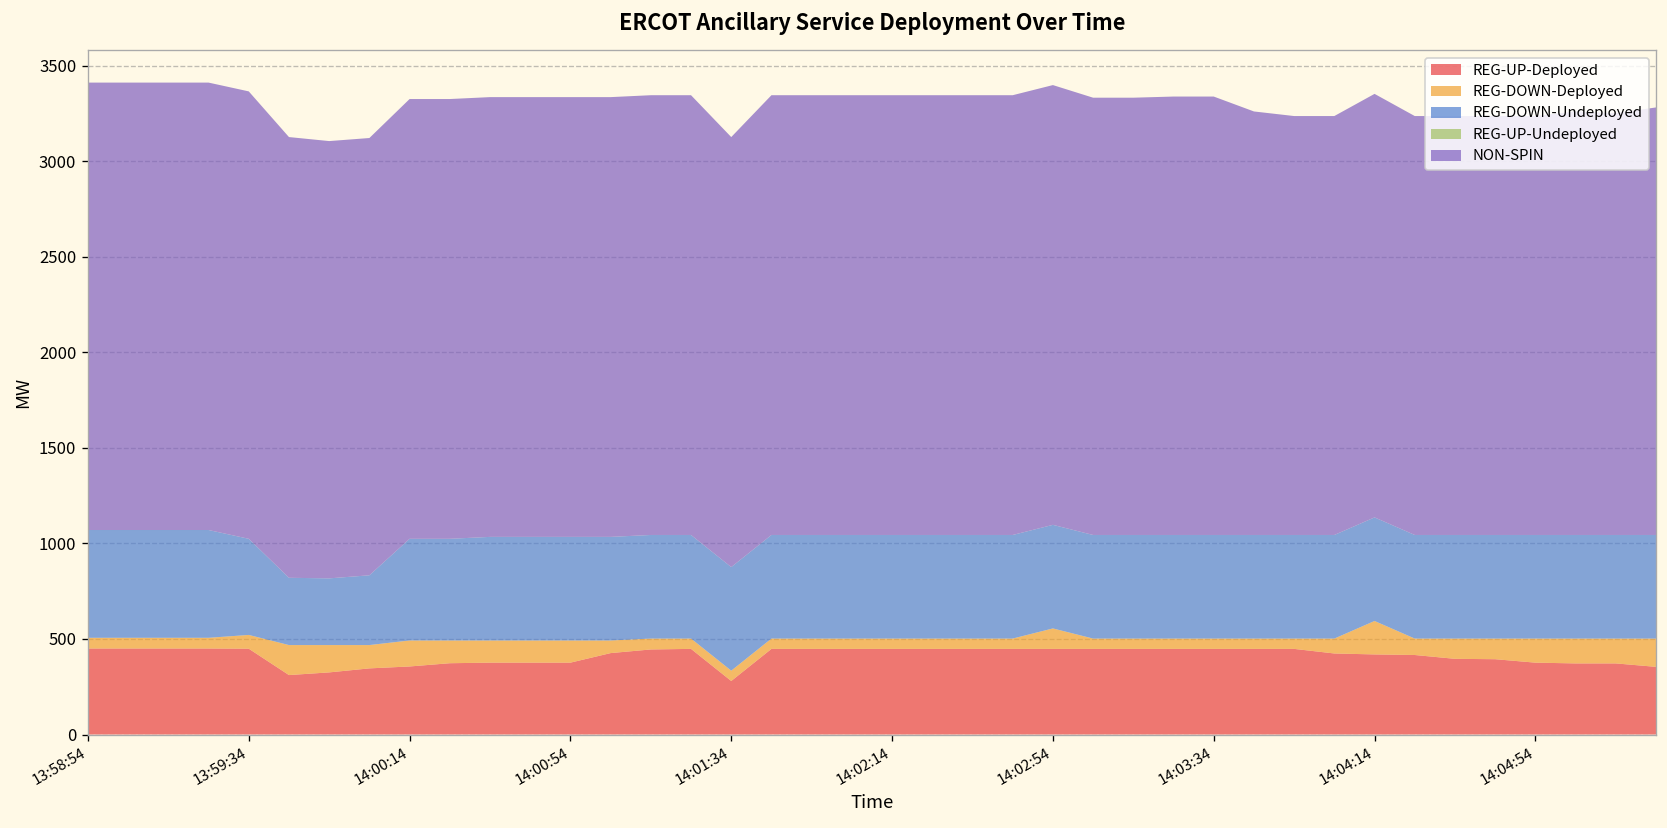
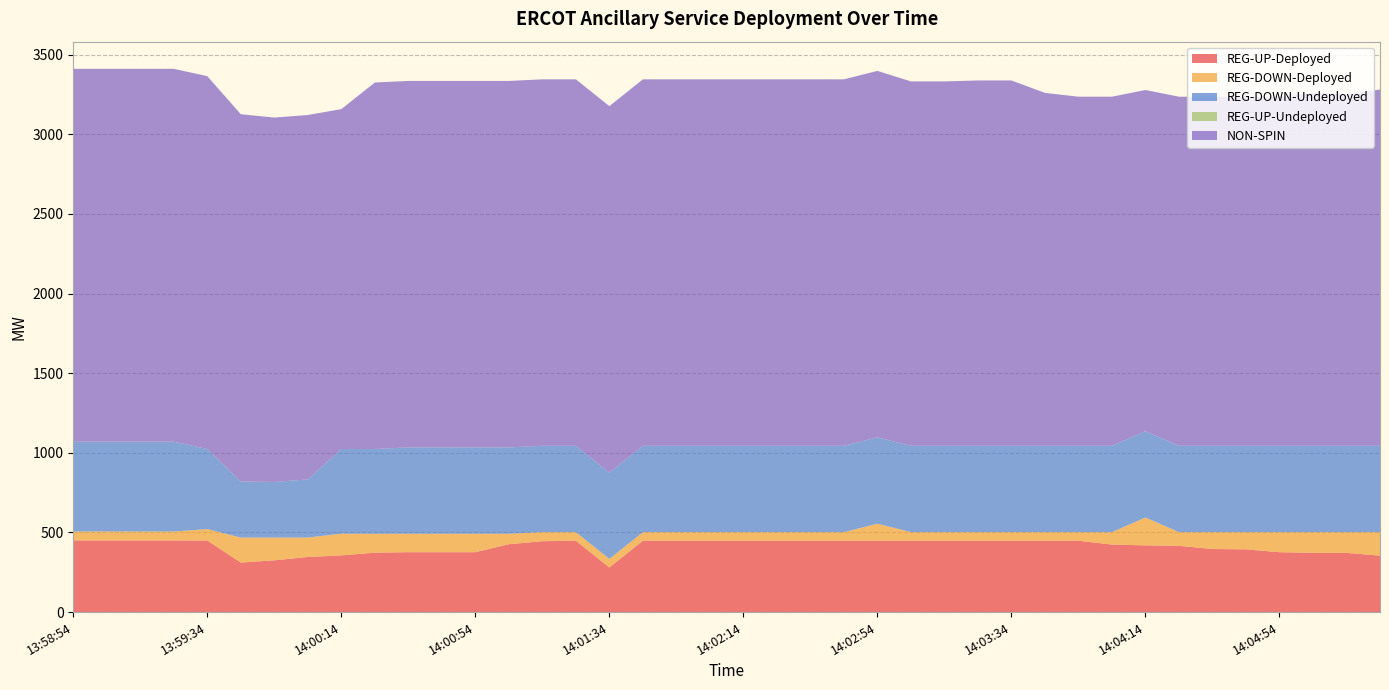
  {
    "REG-UP-Deployed": {
      "13:58:54": 450,
      "13:59:34": 450,
      "14:00:14": 360,
      "14:00:54": 380,
      "14:01:34": 280,
      "14:02:14": 450,
      "14:02:54": 450,
      "14:03:34": 450,
      "14:04:14": 420,
      "14:04:54": 380
    },
    "REG-DOWN-Deployed": {
      "13:58:54": 60,
      "13:59:34": 70,
      "14:00:14": 140,
      "14:00:54": 120,
      "14:01:34": 50,
      "14:02:14": 50,
      "14:02:54": 110,
      "14:03:34": 50,
      "14:04:14": 180,
      "14:04:54": 130
    },
    "NON-SPIN": {
      "13:58:54": 2340,
      "13:59:34": 2340,
-     "14:00:14": 2300,
+     "14:00:14": 2130,
      "14:00:54": 2300,
-     "14:01:34": 2250,
+     "14:01:34": 2300,
      "14:02:14": 2300,
      "14:02:54": 2300,
      "14:03:34": 2290,
-     "14:04:14": 2220
+     "14:04:14": 2140
    }
  }
